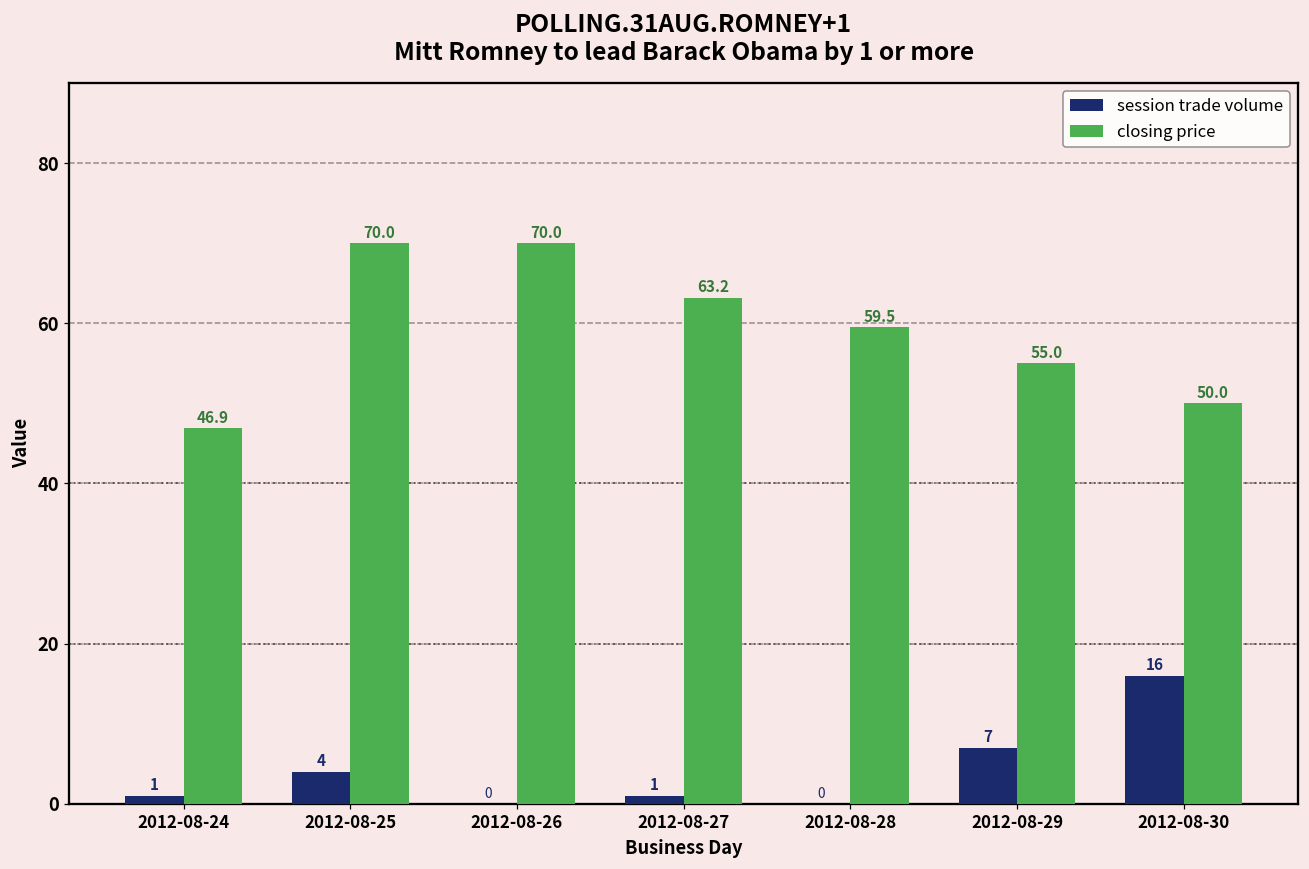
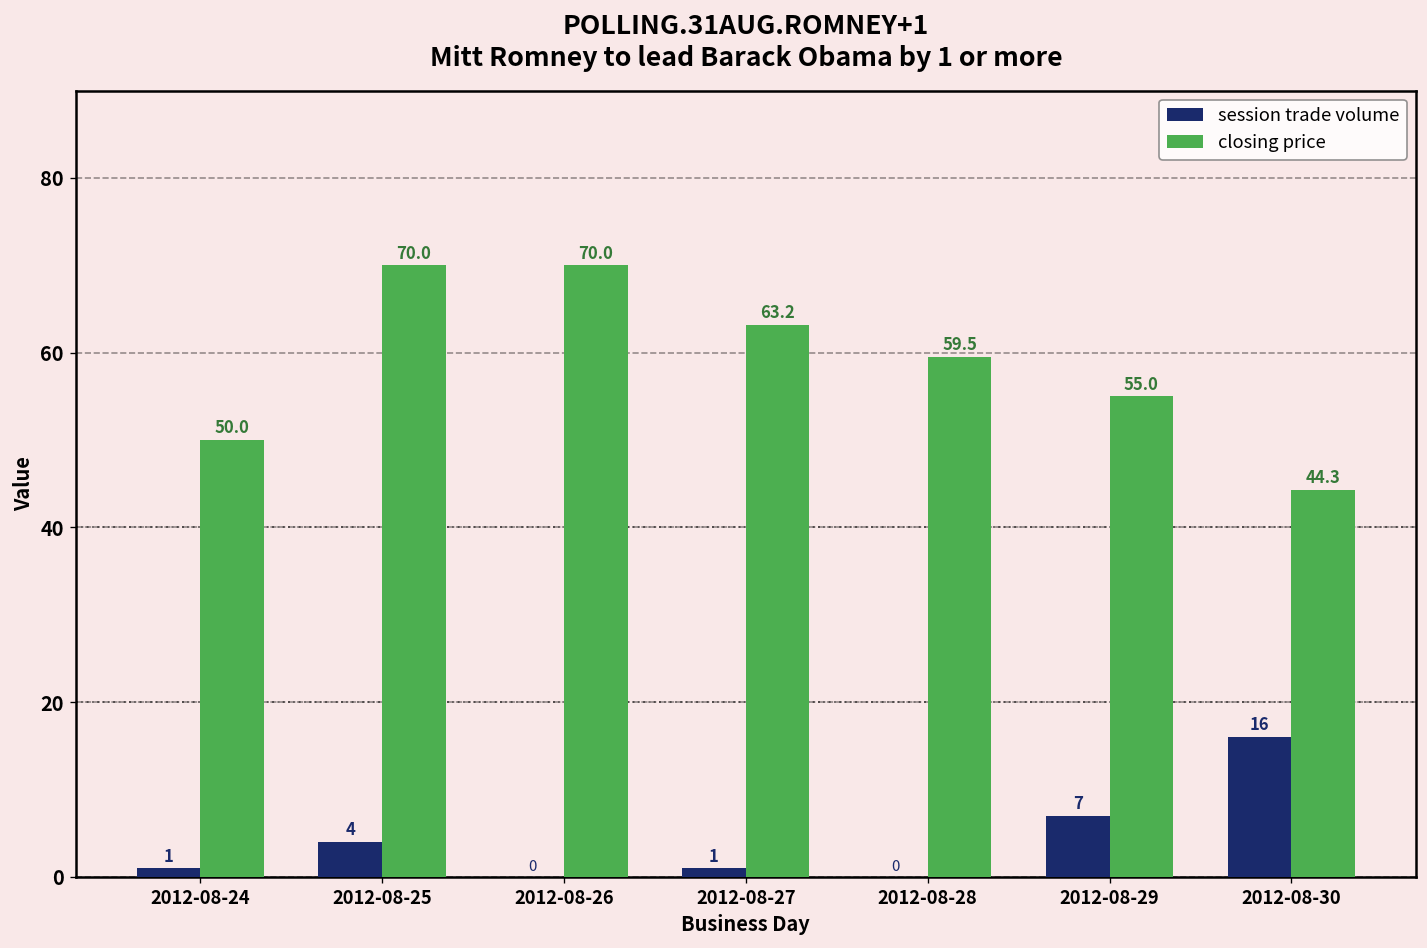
  {
    "session trade volume": {
      "2012-08-24": 1,
      "2012-08-25": 4,
      "2012-08-26": 0,
      "2012-08-27": 1,
      "2012-08-28": 0,
      "2012-08-29": 7,
      "2012-08-30": 16
    },
    "closing price": {
-     "2012-08-24": 46.9,
+     "2012-08-24": 50.0,
      "2012-08-25": 70.0,
      "2012-08-26": 70.0,
      "2012-08-27": 63.2,
      "2012-08-28": 59.5,
      "2012-08-29": 55.0,
-     "2012-08-30": 50.0
+     "2012-08-30": 44.3
    }
  }
